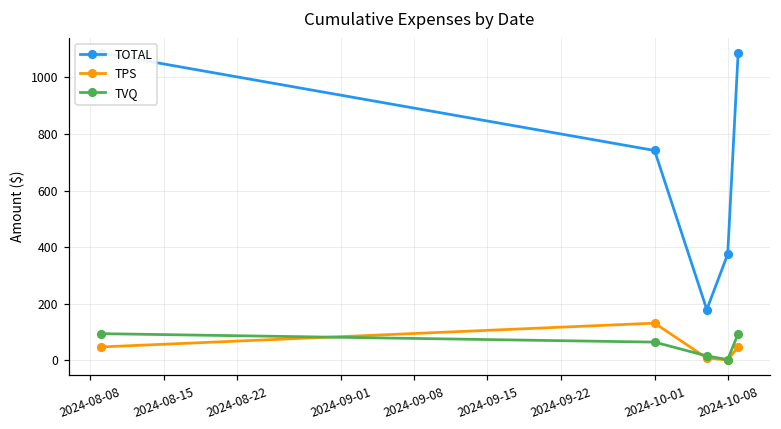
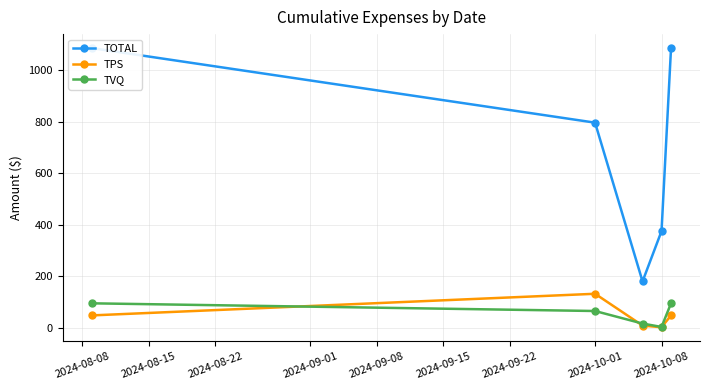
  {
    "TOTAL": {
-     "2024-10-01": 740,
+     "2024-10-01": 800,
      "2024-10-08": 370
    },
    "TPS": {
      "2024-10-01": 130
    },
    "TVQ": {
      "2024-10-01": 60
    }
  }
